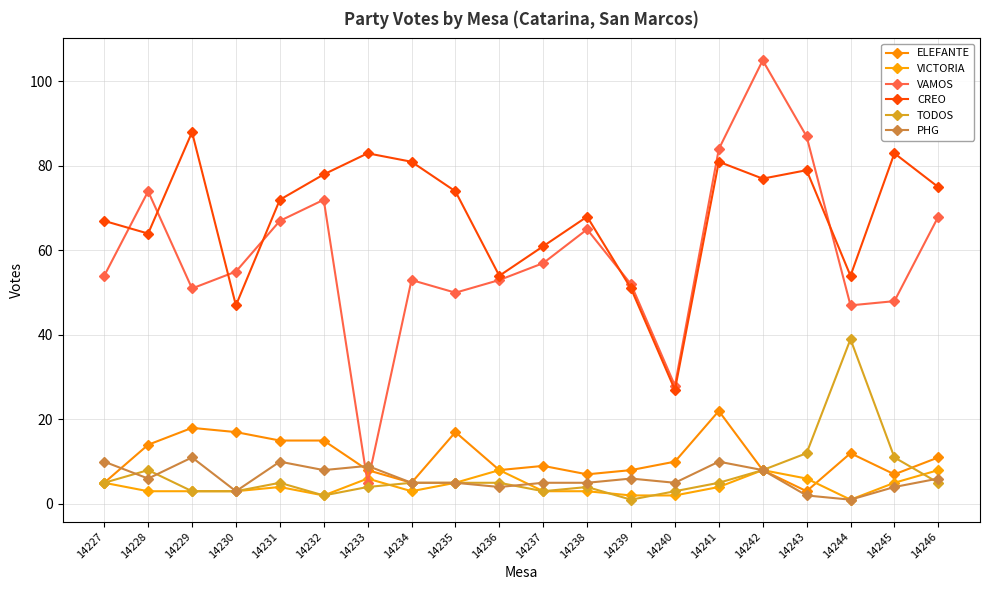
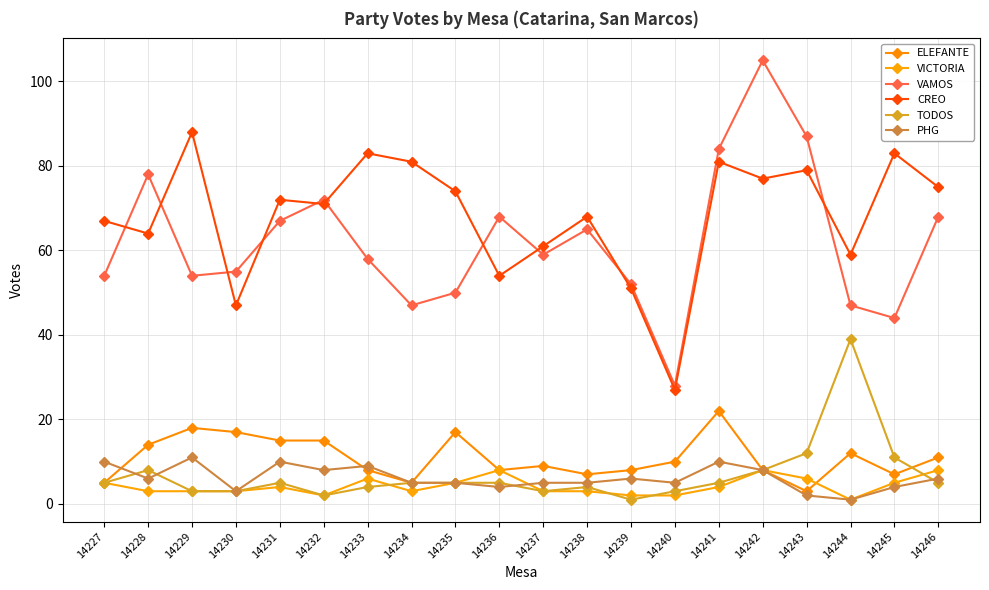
  {
    "VAMOS": {
      "14227": 54,
-     "14228": 74,
-     "14229": 51,
+     "14228": 78,
+     "14229": 54,
      "14230": 55,
      "14231": 67,
      "14232": 72,
-     "14233": 5,
-     "14234": 53,
+     "14233": 58,
+     "14234": 47,
      "14235": 50,
-     "14236": 53,
-     "14237": 57,
+     "14236": 68,
+     "14237": 59,
      "14238": 65,
      "14239": 52,
      "14240": 28,
      "14241": 84,
      "14242": 105,
      "14243": 87,
      "14244": 47,
-     "14245": 48,
+     "14245": 44,
      "14246": 68
    },
    "CREO": {
      "14227": 67,
      "14228": 64,
      "14229": 88,
      "14230": 47,
      "14231": 72,
-     "14232": 78,
+     "14232": 71,
      "14233": 83,
      "14234": 81,
      "14235": 74,
      "14236": 54,
      "14237": 61,
      "14238": 68,
      "14239": 51,
      "14240": 27,
      "14241": 81,
      "14242": 77,
      "14243": 79,
-     "14244": 54,
+     "14244": 59,
      "14245": 83,
      "14246": 75
    }
  }
